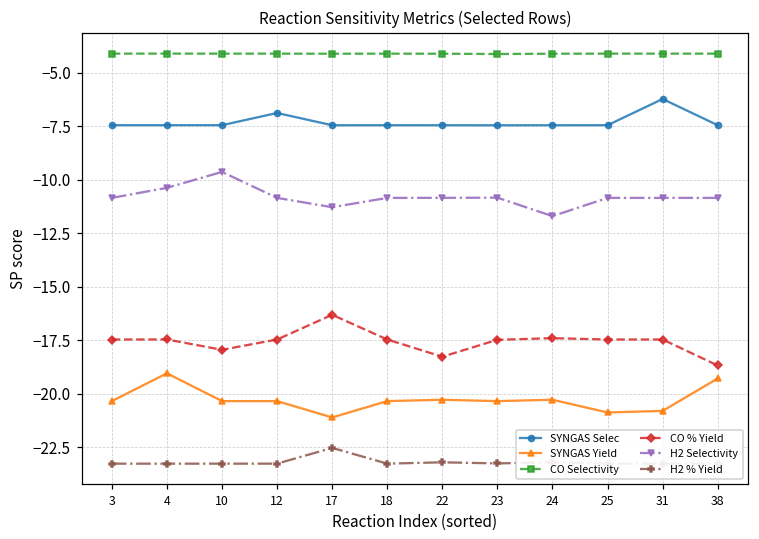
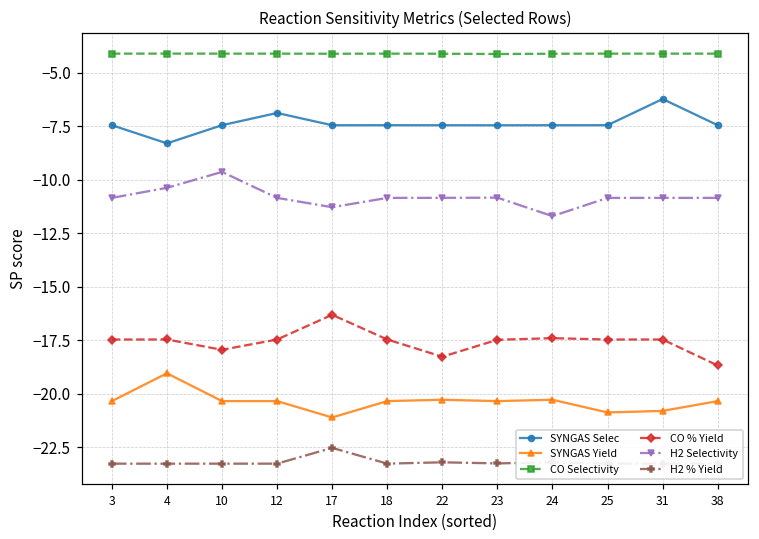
  {
    "SYNGAS Selec": {
      "3": -7.4,
-     "4": -7.4,
+     "4": -8.3,
      "10": -7.4,
      "12": -6.9,
      "17": -7.4,
      "18": -7.4,
      "22": -7.4,
      "23": -7.4,
      "24": -7.4,
      "25": -7.4,
      "31": -6.2,
      "38": -7.4
    },
    "SYNGAS Yield": {
      "3": -20.3,
      "4": -19.0,
      "10": -20.3,
      "12": -20.3,
      "17": -21.1,
      "18": -20.3,
      "22": -20.3,
      "23": -20.3,
      "24": -20.3,
      "25": -20.9,
      "31": -20.8,
-     "38": -19.3
+     "38": -20.3
    },
    "CO Selectivity": {
      "3": -4.1,
      "4": -4.1,
      "10": -4.1,
      "12": -4.1,
      "17": -4.1,
      "18": -4.1,
      "22": -4.1,
      "23": -4.1,
      "24": -4.1,
      "25": -4.1,
      "31": -4.1,
      "38": -4.1
    },
    "CO % Yield": {
      "3": -17.5,
      "4": -17.5,
      "10": -17.9,
      "12": -17.5,
      "17": -16.3,
      "18": -17.5,
      "22": -18.3,
      "23": -17.5,
      "24": -17.4,
      "25": -17.5,
      "31": -17.5,
      "38": -18.7
    },
    "H2 Selectivity": {
      "3": -10.8,
      "4": -10.4,
      "10": -9.6,
      "12": -10.8,
      "17": -11.3,
      "18": -10.8,
      "22": -10.8,
      "23": -10.8,
      "24": -11.7,
      "25": -10.8,
      "31": -10.8,
      "38": -10.8
    },
    "H2 % Yield": {
      "3": -23.3,
      "4": -23.3,
      "10": -23.3,
      "12": -23.3,
      "17": -22.5,
      "18": -23.3,
      "22": -23.2,
      "23": -23.3
    }
  }
